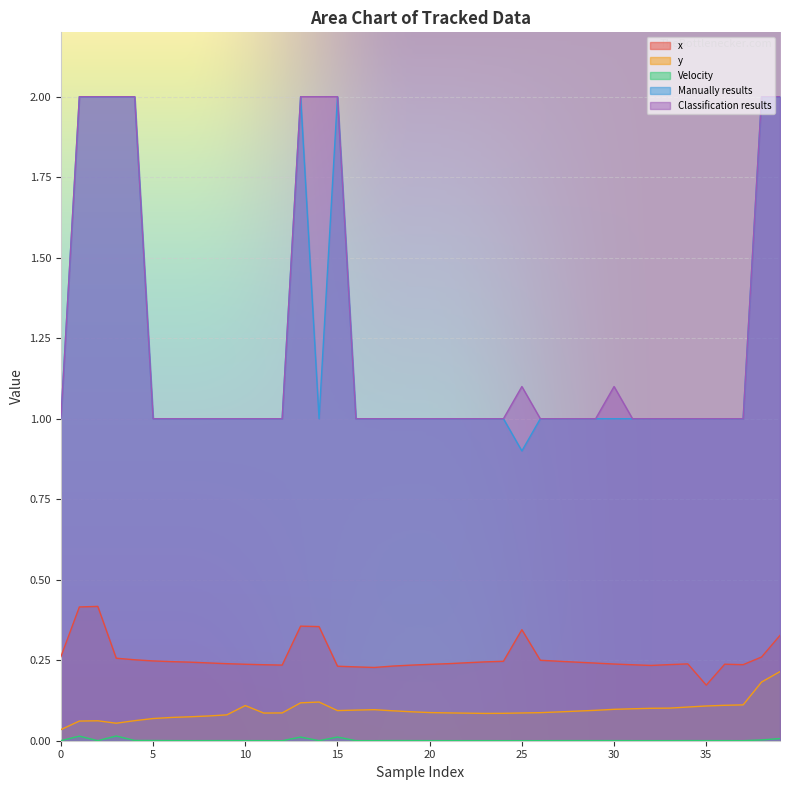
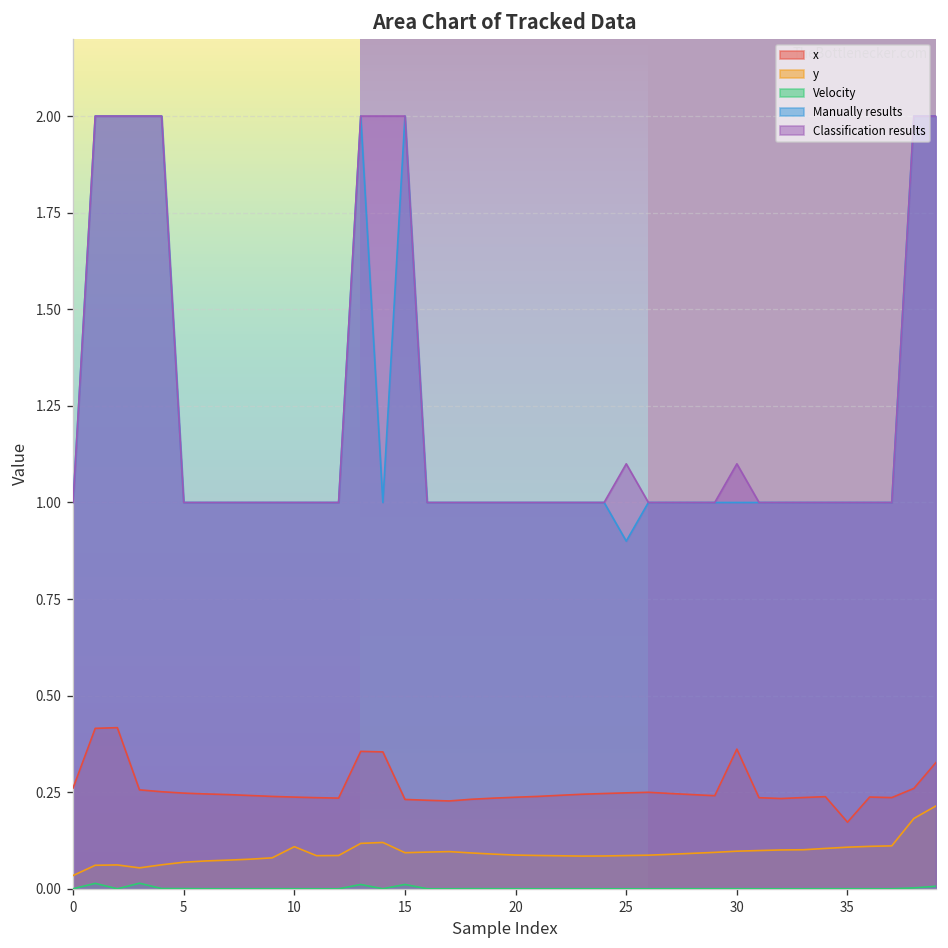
  {
    "x": {
      "0": 0.26,
      "5": 0.25,
      "10": 0.24,
      "15": 0.23,
      "20": 0.24,
-     "25": 0.34,
-     "30": 0.24,
+     "25": 0.25,
+     "30": 0.36,
      "35": 0.17
    },
    "y": {
      "0": 0.03,
      "5": 0.07,
      "10": 0.11,
      "15": 0.09,
      "20": 0.09,
      "25": 0.09,
      "30": 0.10,
      "35": 0.11
    },
    "Velocity": {
      "0": 0.00,
      "5": 0.00,
      "10": 0.00,
      "15": 0.01,
      "20": 0.00,
      "25": 0.00,
      "30": 0.00,
      "35": 0.00
    },
    "Manually results": {
      "25": 0.90,
      "30": 1.00
    },
    "Classification results": {
      "25": 1.10,
      "30": 1.10
    }
  }
